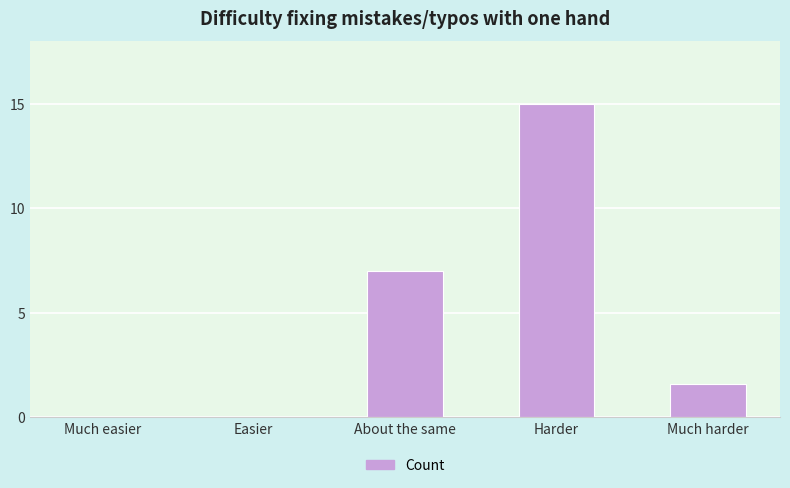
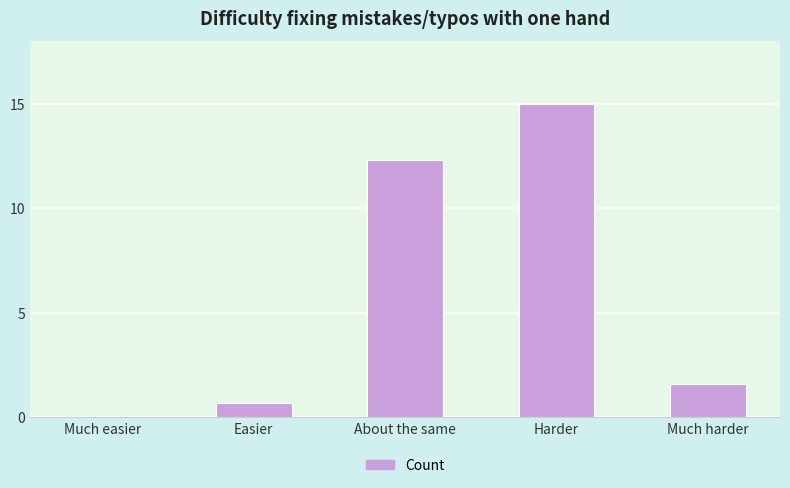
  {
    "Much easier": 0.0,
-   "Easier": 0.0,
-   "About the same": 7.0,
+   "Easier": 0.7,
+   "About the same": 12.3,
    "Harder": 15.0,
    "Much harder": 1.6
  }
